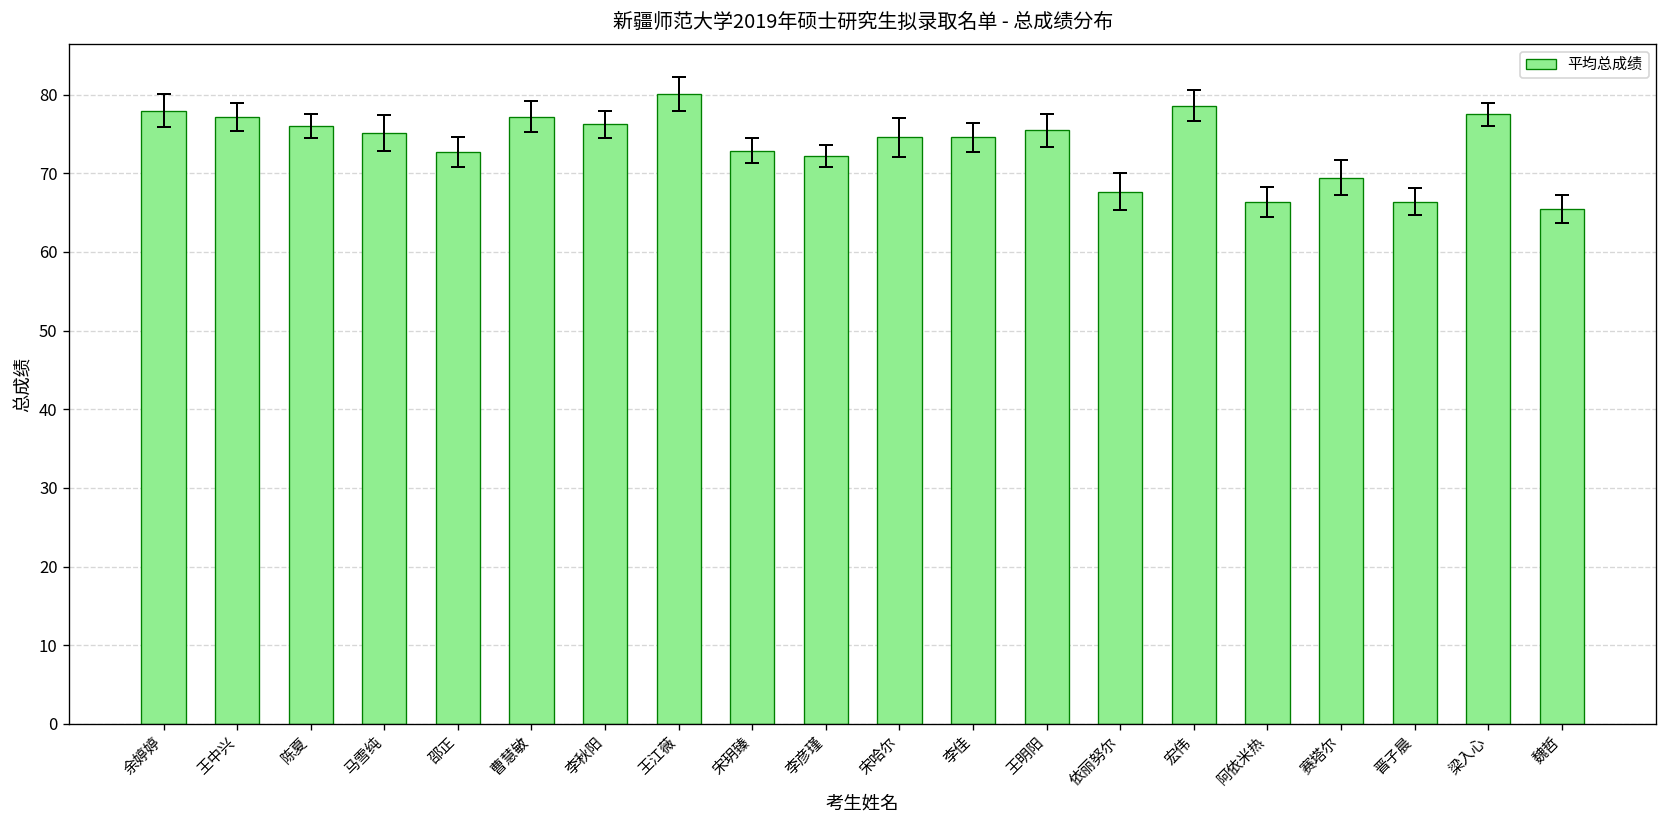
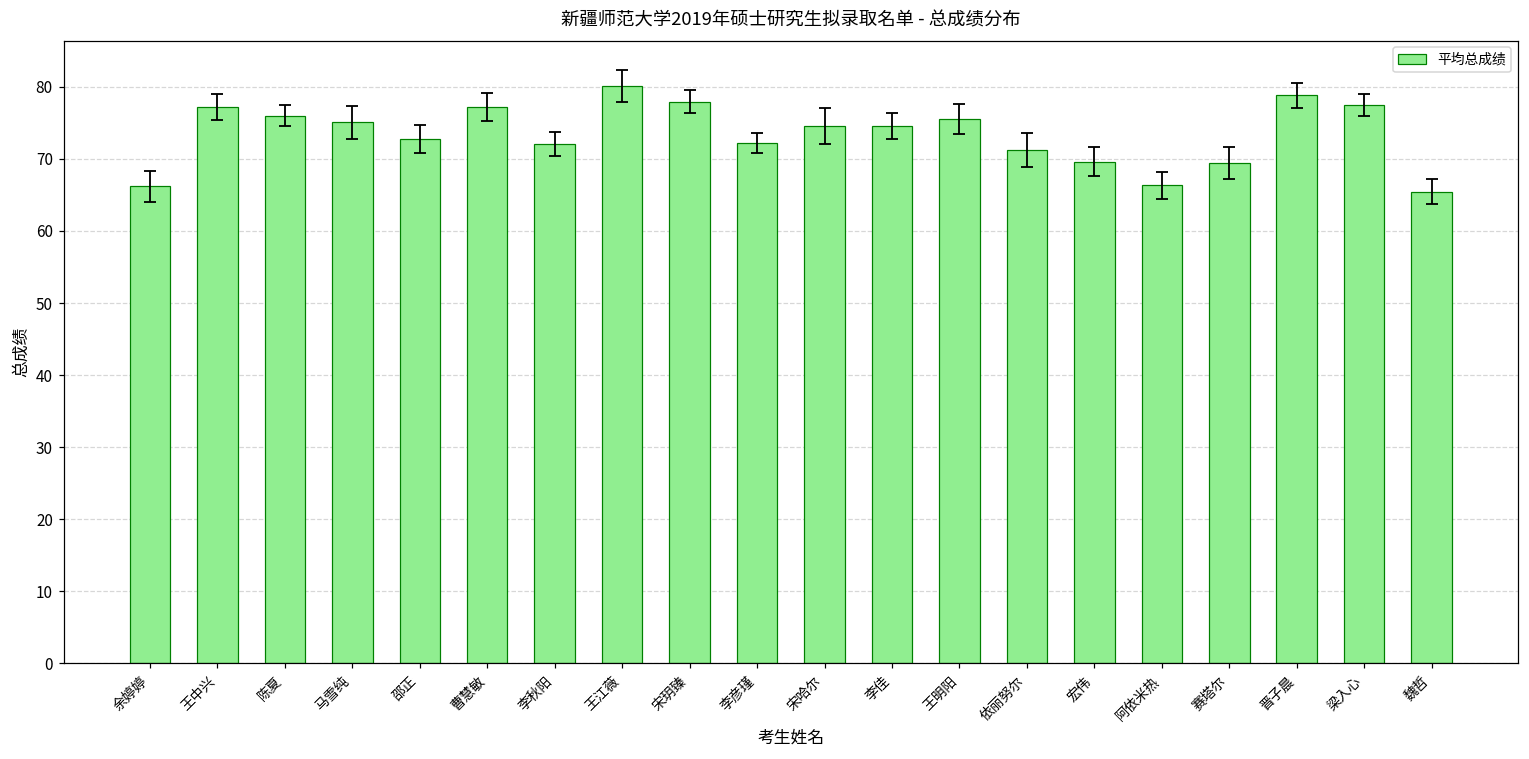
  {
    "平均总成绩": {
-     "余婷婷": 78,
+     "余婷婷": 66,
      "王中兴": 77,
      "陈夏": 76,
      "马雪纯": 75,
      "邵正": 73,
      "曹慧敏": 77,
-     "李秋阳": 76,
+     "李秋阳": 72,
      "王江薇": 80,
-     "宋玥臻": 73,
+     "宋玥臻": 78,
      "李彦瑾": 72,
      "宋哈尔": 75,
      "李佳": 75,
      "王明阳": 75,
-     "依丽努尔": 68,
-     "宏伟": 79,
+     "依丽努尔": 71,
+     "宏伟": 70,
      "阿依米热": 66,
      "赛塔尔": 69,
-     "晋子晨": 66,
+     "晋子晨": 79,
      "梁入心": 78,
      "魏哲": 65
    }
  }
